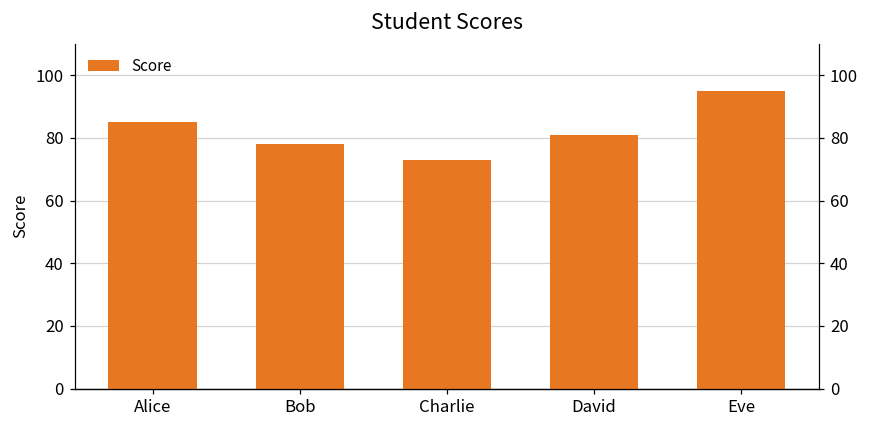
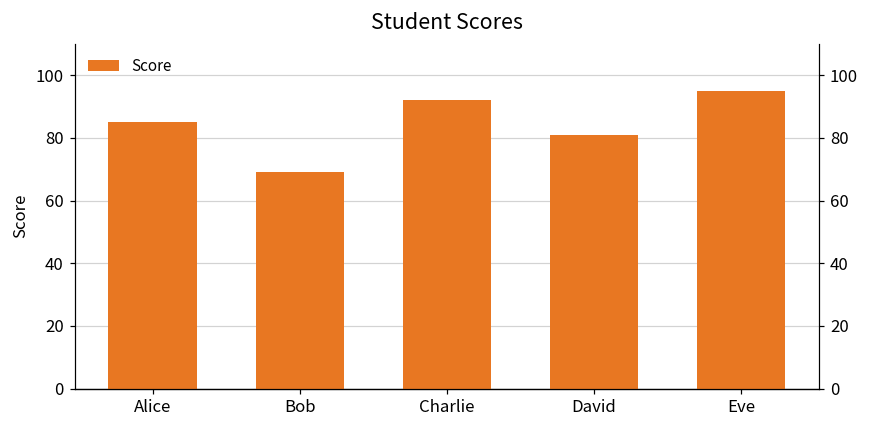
  {
    "Alice": 85,
-   "Bob": 78,
-   "Charlie": 73,
+   "Bob": 69,
+   "Charlie": 92,
    "David": 81,
    "Eve": 95
  }
